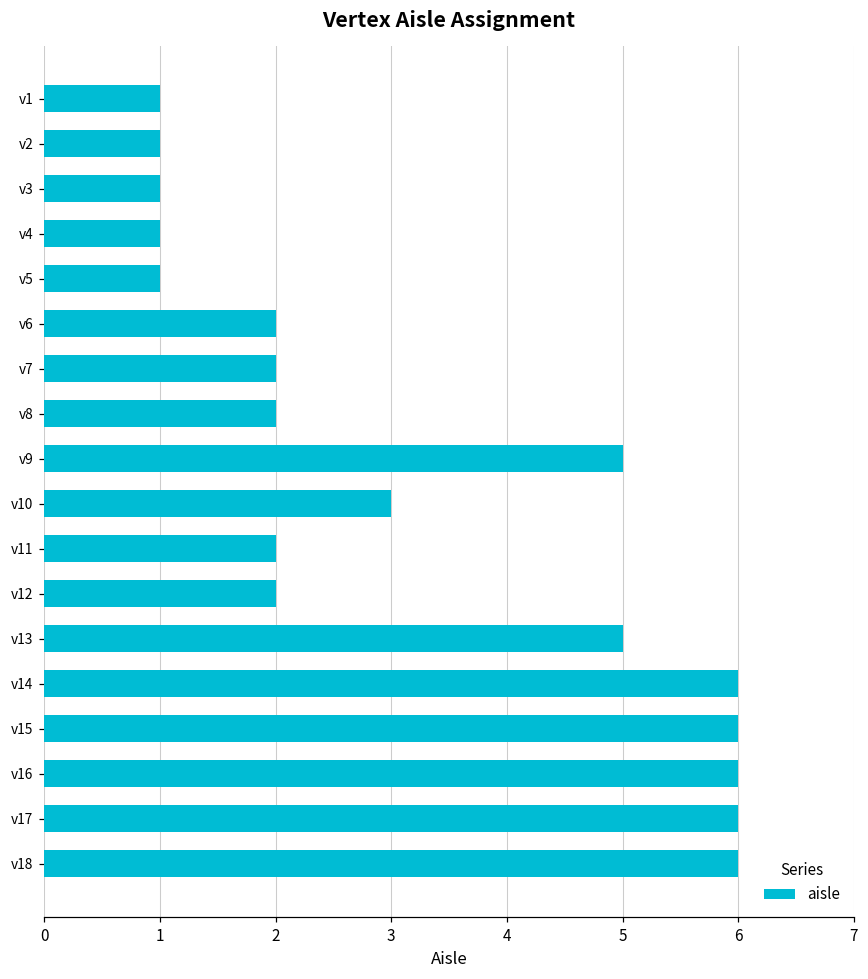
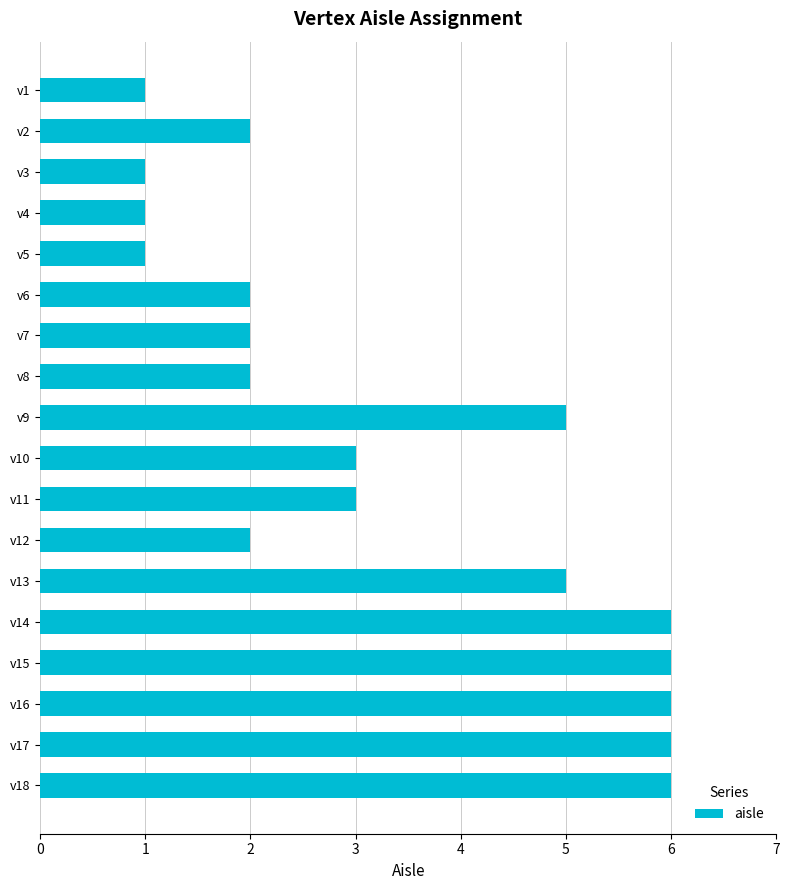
  {
    "v1": 1,
-   "v2": 1,
+   "v2": 2,
    "v3": 1,
    "v4": 1,
    "v5": 1,
    "v6": 2,
    "v7": 2,
    "v8": 2,
    "v9": 5,
    "v10": 3,
-   "v11": 2,
+   "v11": 3,
    "v12": 2,
    "v13": 5,
    "v14": 6,
    "v15": 6,
    "v16": 6,
    "v17": 6,
    "v18": 6
  }
